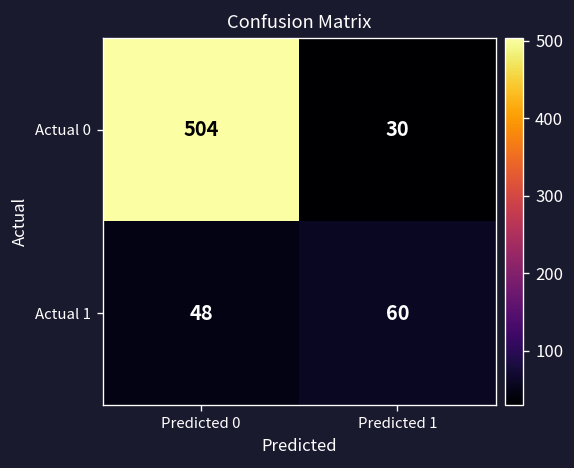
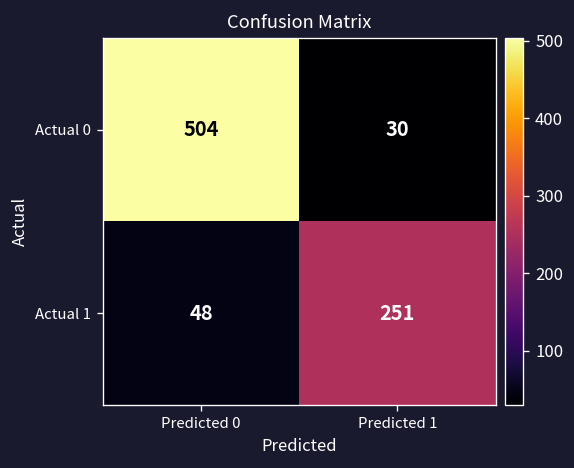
  {
    "Actual 0": {
      "Predicted 0": 504,
      "Predicted 1": 30
    },
    "Actual 1": {
      "Predicted 0": 48,
-     "Predicted 1": 60
+     "Predicted 1": 251
    }
  }
